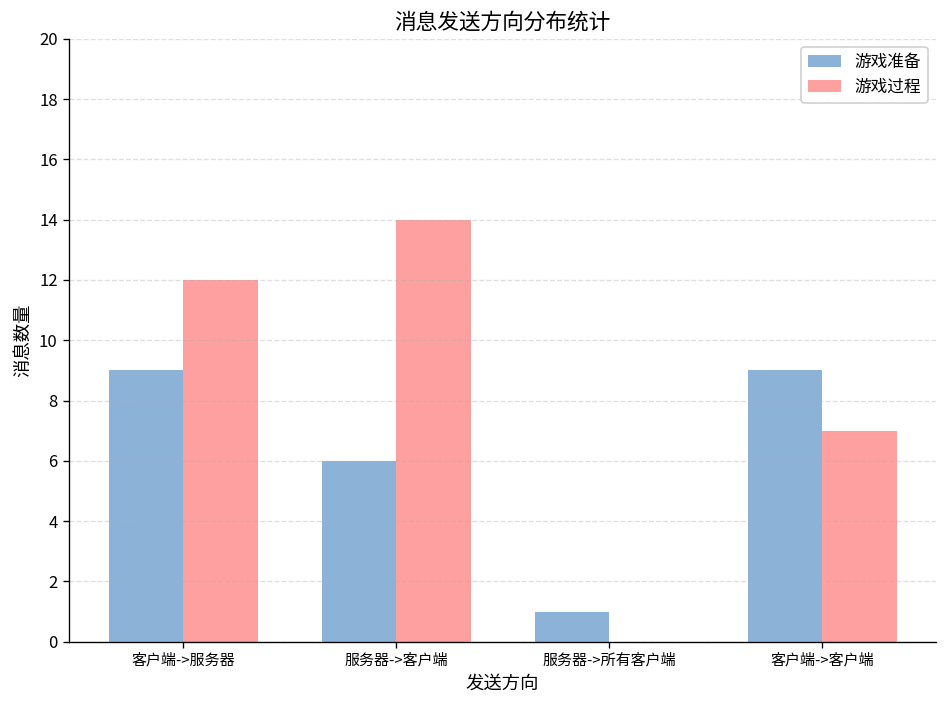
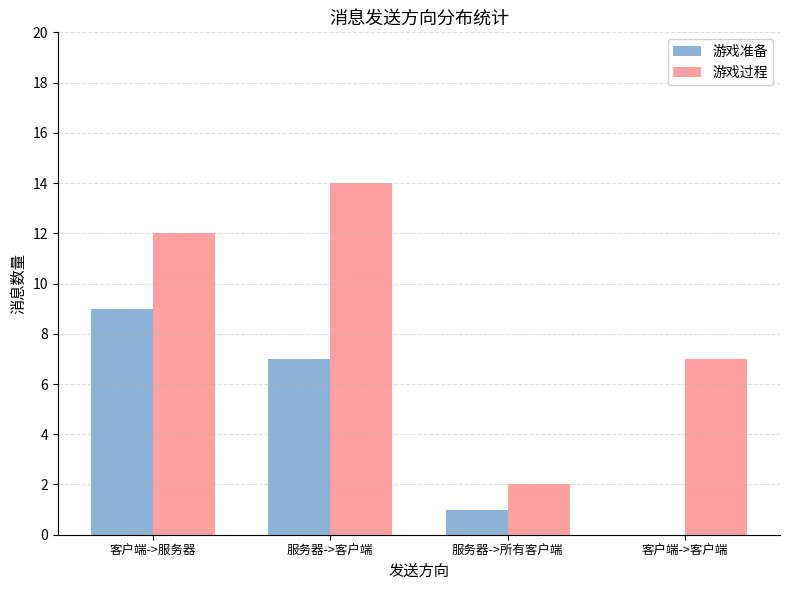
  {
    "游戏准备": {
      "客户端->服务器": 9,
-     "服务器->客户端": 6,
+     "服务器->客户端": 7,
      "服务器->所有客户端": 1,
-     "客户端->客户端": 9
+     "客户端->客户端": 0
    },
    "游戏过程": {
      "客户端->服务器": 12,
      "服务器->客户端": 14,
-     "服务器->所有客户端": 0,
+     "服务器->所有客户端": 2,
      "客户端->客户端": 7
    }
  }
